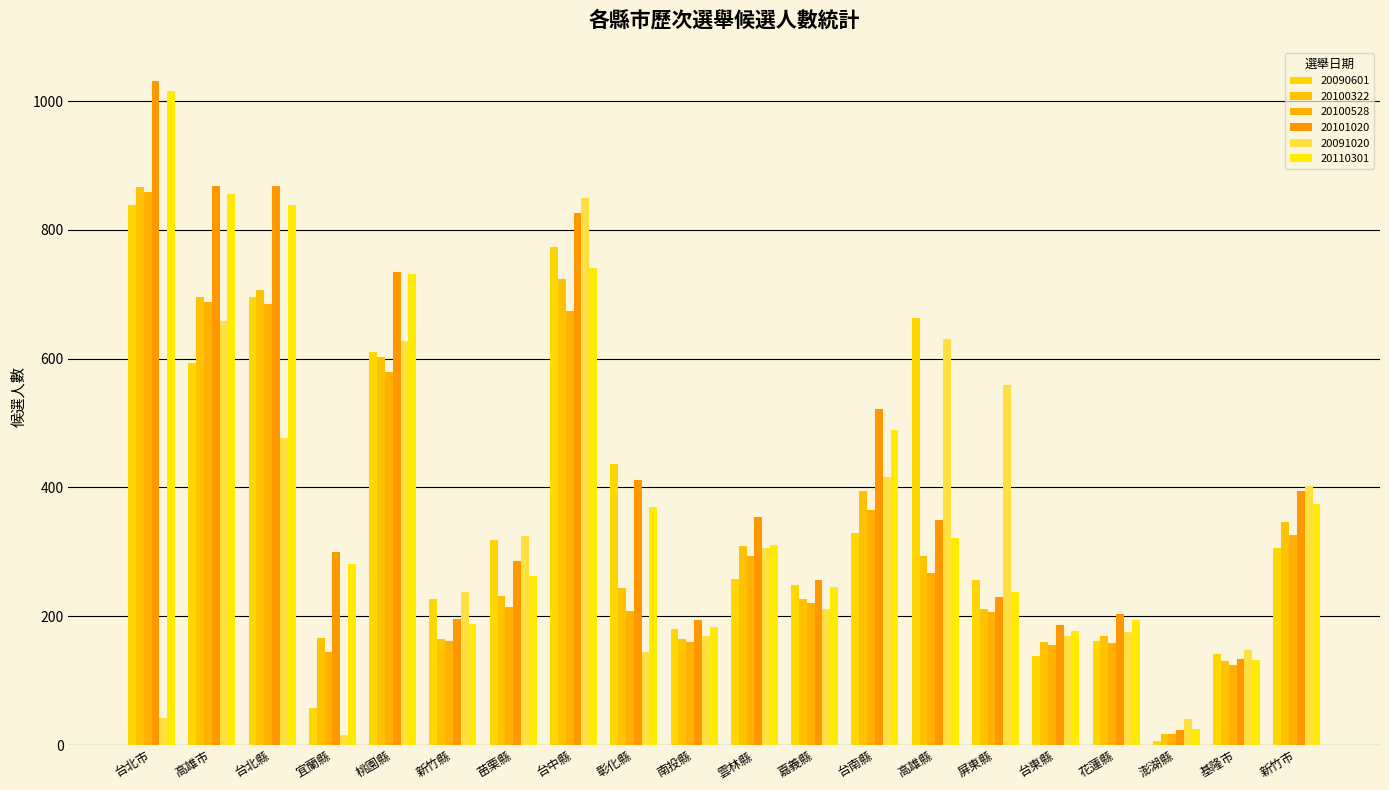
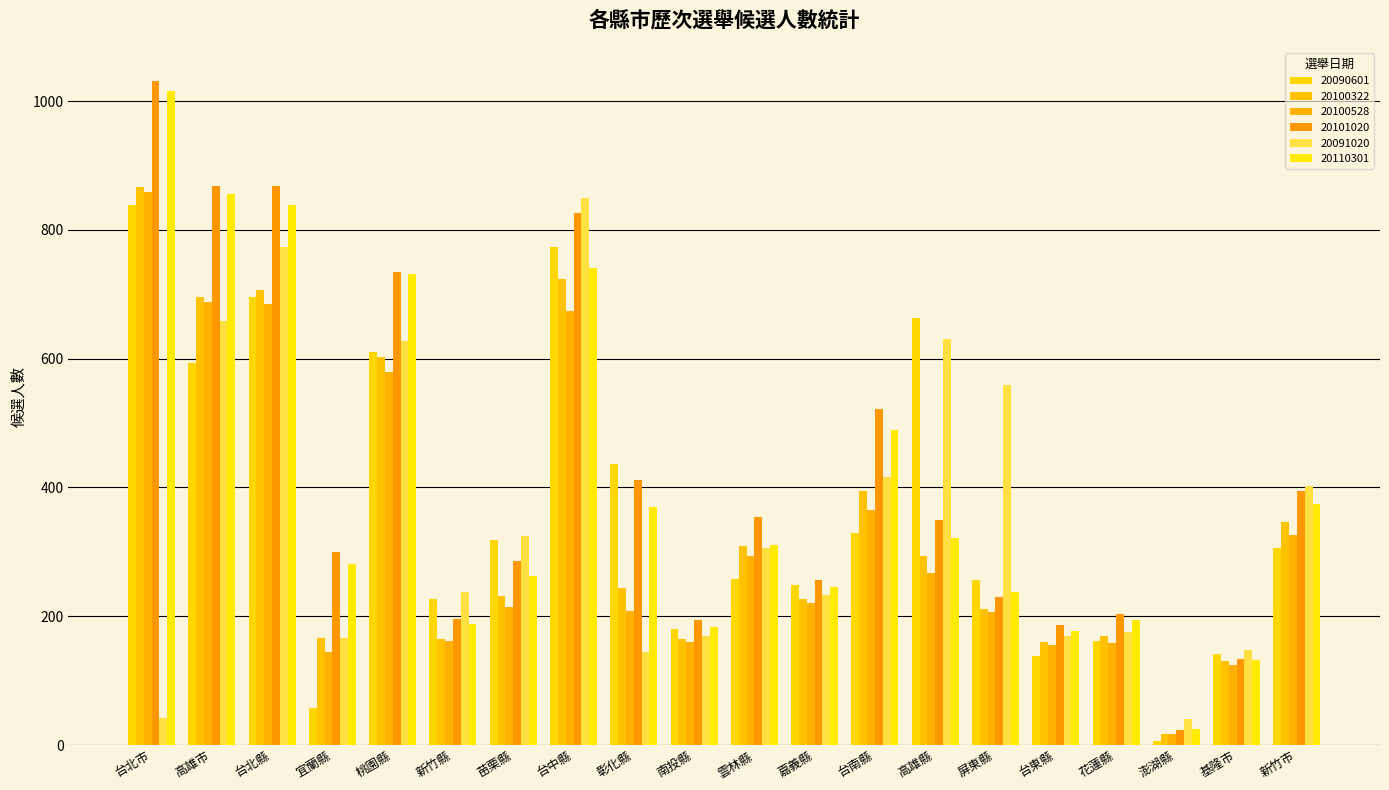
  {
    "20091020": {
      "台北市": 40,
      "高雄市": 660,
-     "台北縣": 480,
-     "宜蘭縣": 20,
+     "台北縣": 770,
+     "宜蘭縣": 170,
      "桃園縣": 630,
      "新竹縣": 240,
      "苗栗縣": 330,
      "台中縣": 850,
      "彰化縣": 150,
      "南投縣": 170,
      "雲林縣": 310,
-     "嘉義縣": 210,
+     "嘉義縣": 230,
      "台南縣": 420,
      "高雄縣": 630,
      "屏東縣": 560,
      "台東縣": 170,
      "花蓮縣": 180,
      "澎湖縣": 40,
      "基隆市": 150,
      "新竹市": 400
    }
  }
